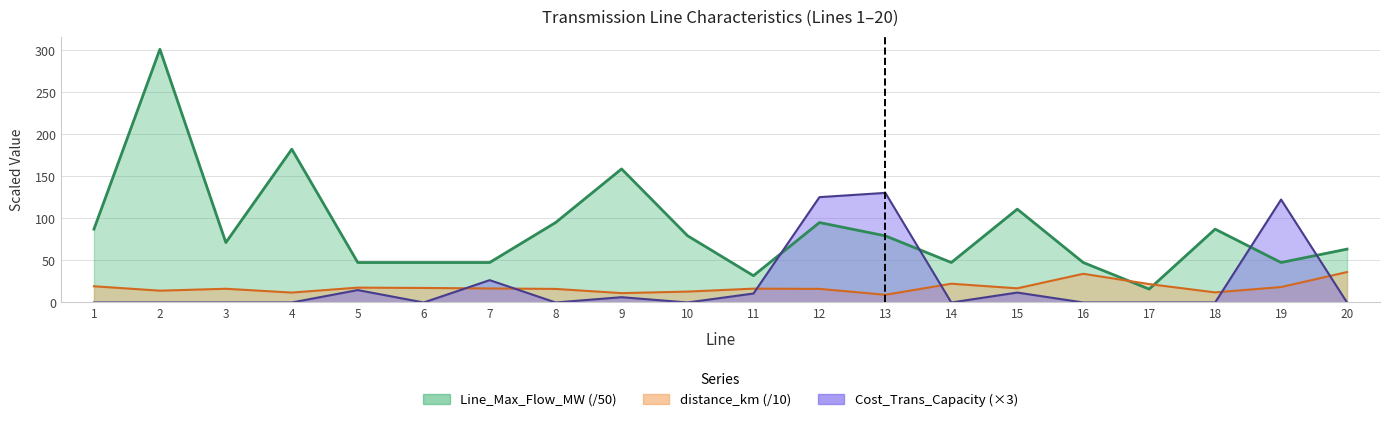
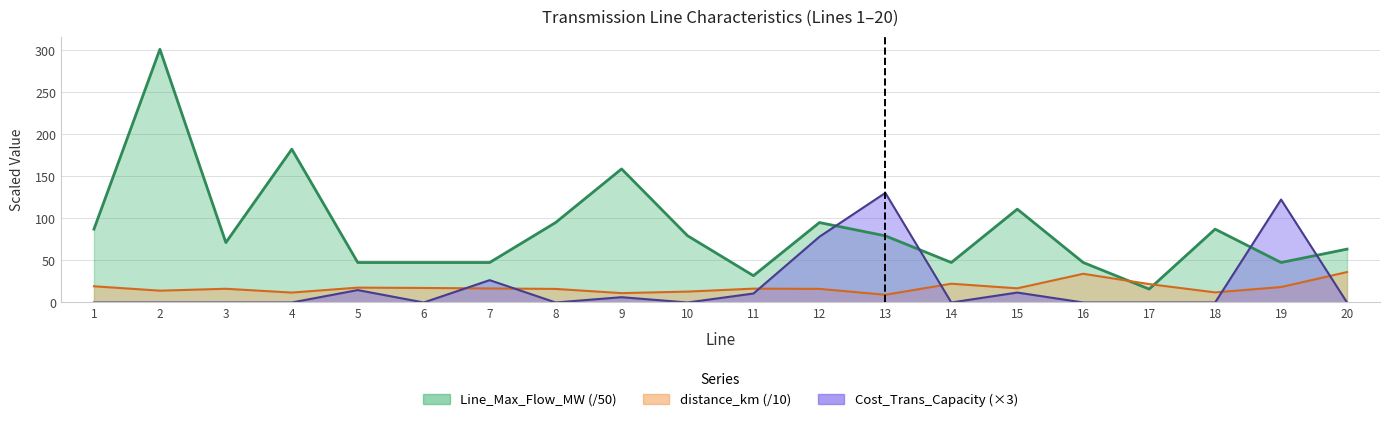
  {
    "Line_Max_Flow_MW (/50)": {
      "1": 90,
      "2": 300,
      "3": 70,
      "4": 180,
      "5": 50,
      "6": 50,
      "7": 50,
      "8": 100,
      "9": 160,
      "10": 80,
      "11": 30,
      "12": 100,
      "13": 80,
      "14": 50,
      "15": 110,
      "16": 50,
      "17": 20,
      "18": 90,
      "19": 50,
      "20": 60
    },
    "distance_km (/10)": {
      "1": 20,
      "2": 10,
      "3": 20,
      "4": 10,
      "6": 20,
      "7": 20,
      "8": 20,
      "9": 10,
      "10": 10,
      "11": 20,
      "12": 20,
      "13": 10,
      "14": 20,
      "15": 20,
      "16": 30,
      "17": 20,
      "18": 10,
      "19": 20,
      "20": 40
    },
    "Cost_Trans_Capacity (×3)": {
      "1": 0,
      "2": 0,
      "3": 0,
      "4": 0,
      "6": 0,
      "7": 30,
      "8": 0,
      "9": 10,
      "10": 0,
      "11": 10,
-     "12": 130,
+     "12": 80,
      "13": 130,
      "14": 0,
      "15": 10,
      "16": 0,
      "17": 0,
      "18": 0,
      "19": 120,
      "20": 0
    }
  }
